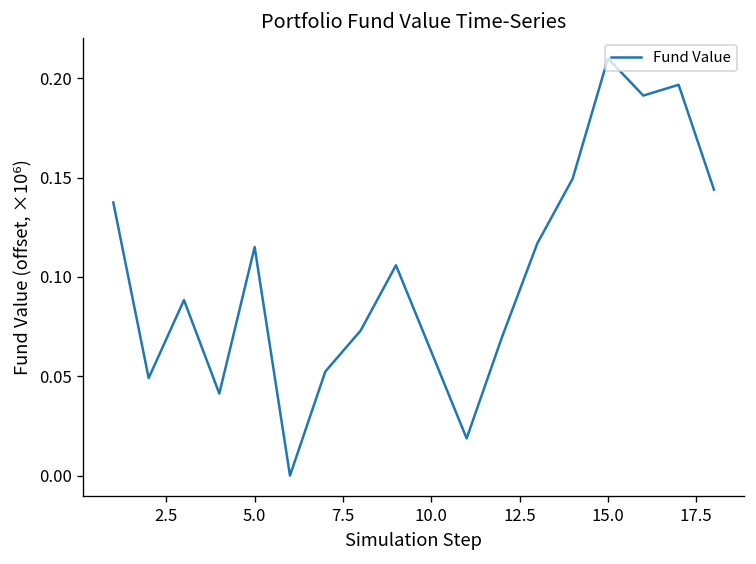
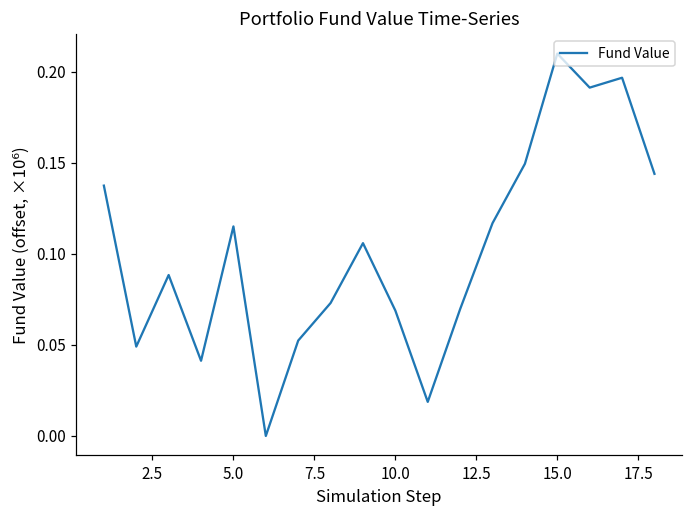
  {
    "5.0": 0.115,
-   "10.0": 0.062
+   "10.0": 0.069
  }
